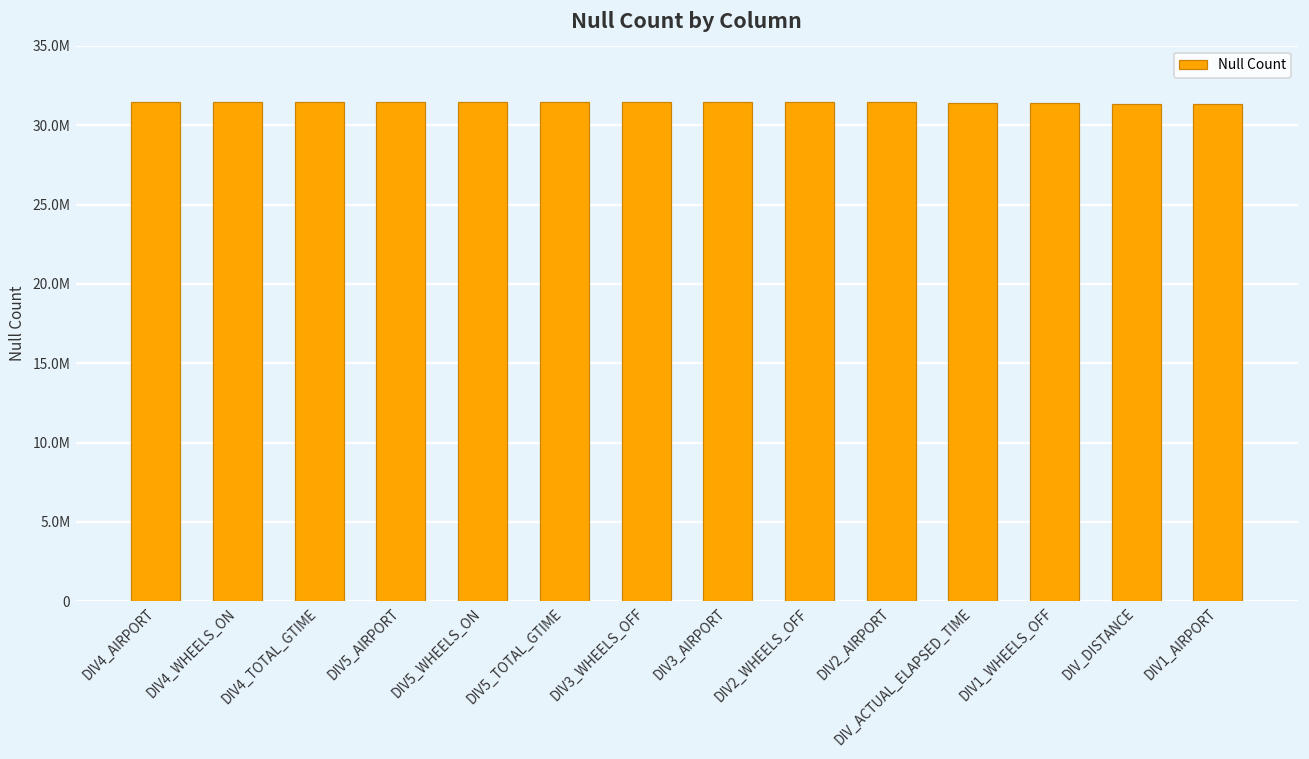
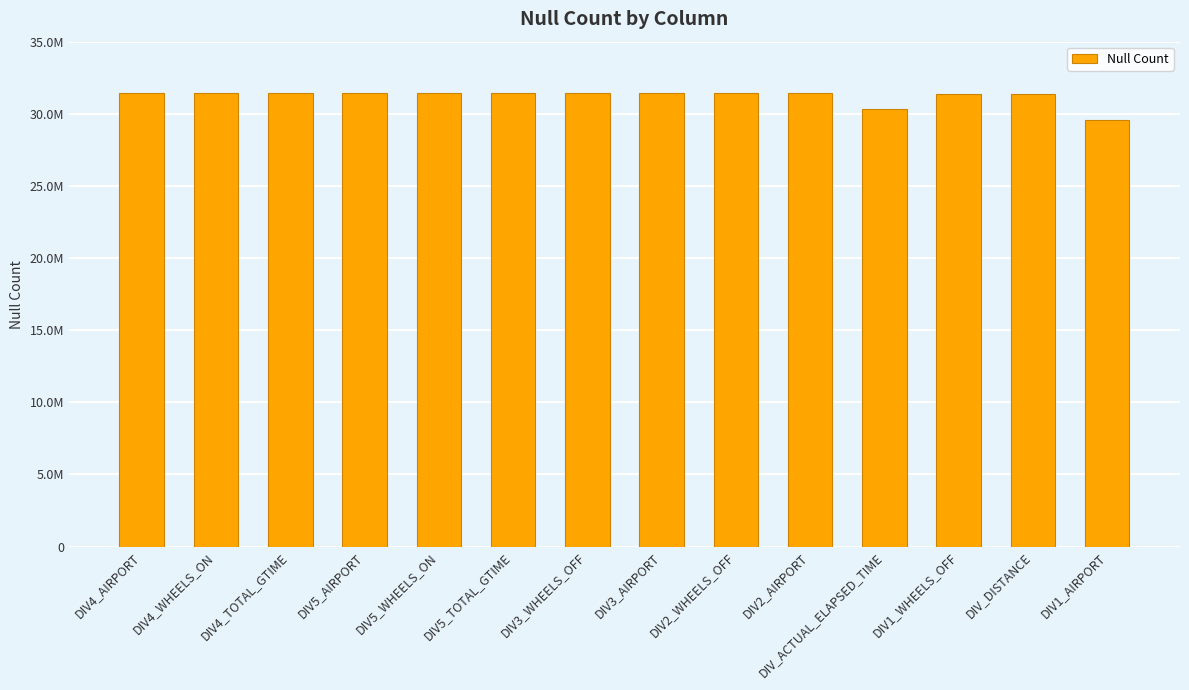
  {
    "DIV4_AIRPORT": 31400000,
    "DIV4_WHEELS_ON": 31400000,
    "DIV4_TOTAL_GTIME": 31400000,
    "DIV5_AIRPORT": 31400000,
    "DIV5_WHEELS_ON": 31400000,
    "DIV5_TOTAL_GTIME": 31400000,
    "DIV3_WHEELS_OFF": 31400000,
    "DIV3_AIRPORT": 31400000,
    "DIV2_WHEELS_OFF": 31400000,
    "DIV2_AIRPORT": 31400000,
-   "DIV_ACTUAL_ELAPSED_TIME": 31400000,
+   "DIV_ACTUAL_ELAPSED_TIME": 30300000,
    "DIV1_WHEELS_OFF": 31400000,
    "DIV_DISTANCE": 31400000,
-   "DIV1_AIRPORT": 31400000
+   "DIV1_AIRPORT": 29500000
  }
